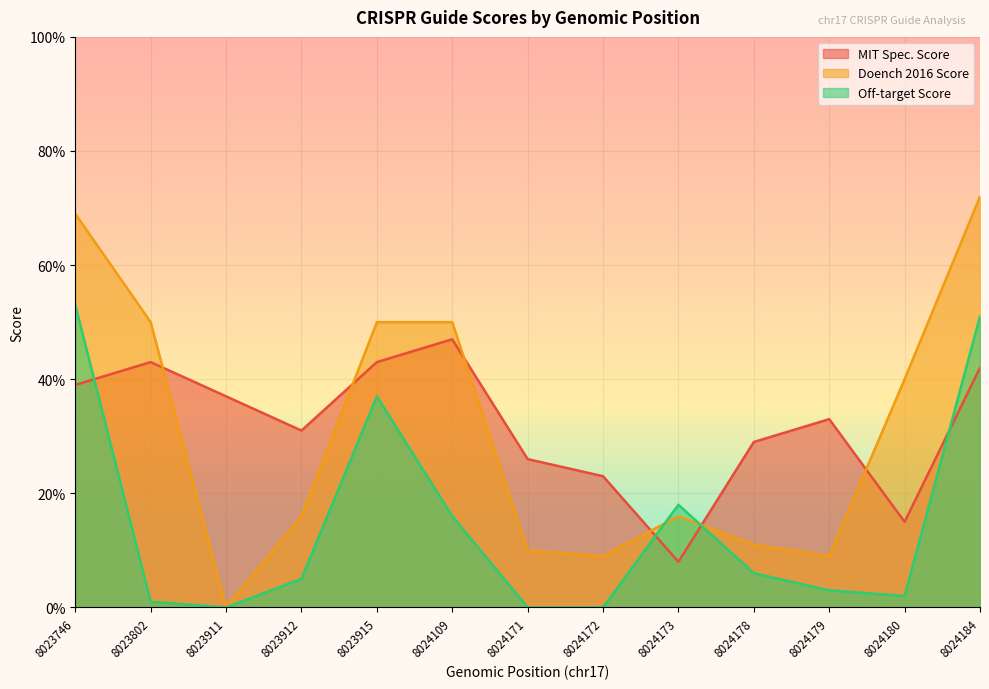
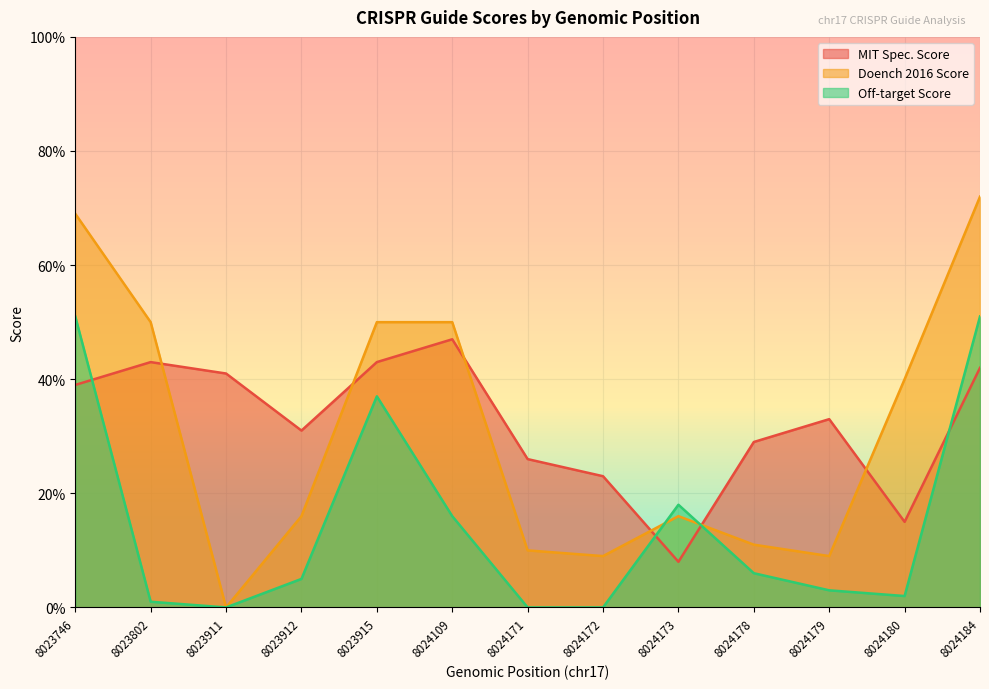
  {
    "MIT Spec. Score": {
      "8023746": "39%",
      "8023802": "43%",
-     "8023911": "37%",
+     "8023911": "41%",
      "8023912": "31%",
      "8023915": "43%",
      "8024109": "47%",
      "8024171": "26%",
      "8024172": "23%",
      "8024173": "8%",
      "8024178": "29%",
      "8024179": "33%",
      "8024180": "15%",
      "8024184": "42%"
    },
    "Doench 2016 Score": {
      "8023746": "69%",
      "8023802": "50%",
      "8023912": "16%",
      "8023915": "50%",
      "8024109": "50%",
      "8024171": "10%",
      "8024172": "9%",
      "8024173": "16%",
      "8024178": "11%",
      "8024179": "9%",
      "8024180": "40%",
      "8024184": "72%"
    },
    "Off-target Score": {
-     "8023746": "53%",
+     "8023746": "51%",
      "8023802": "1%",
      "8023912": "5%",
      "8023915": "37%",
      "8024109": "16%",
      "8024171": "0%",
      "8024172": "0%",
      "8024173": "18%",
      "8024178": "6%",
      "8024179": "3%",
      "8024180": "2%",
      "8024184": "51%"
    }
  }
